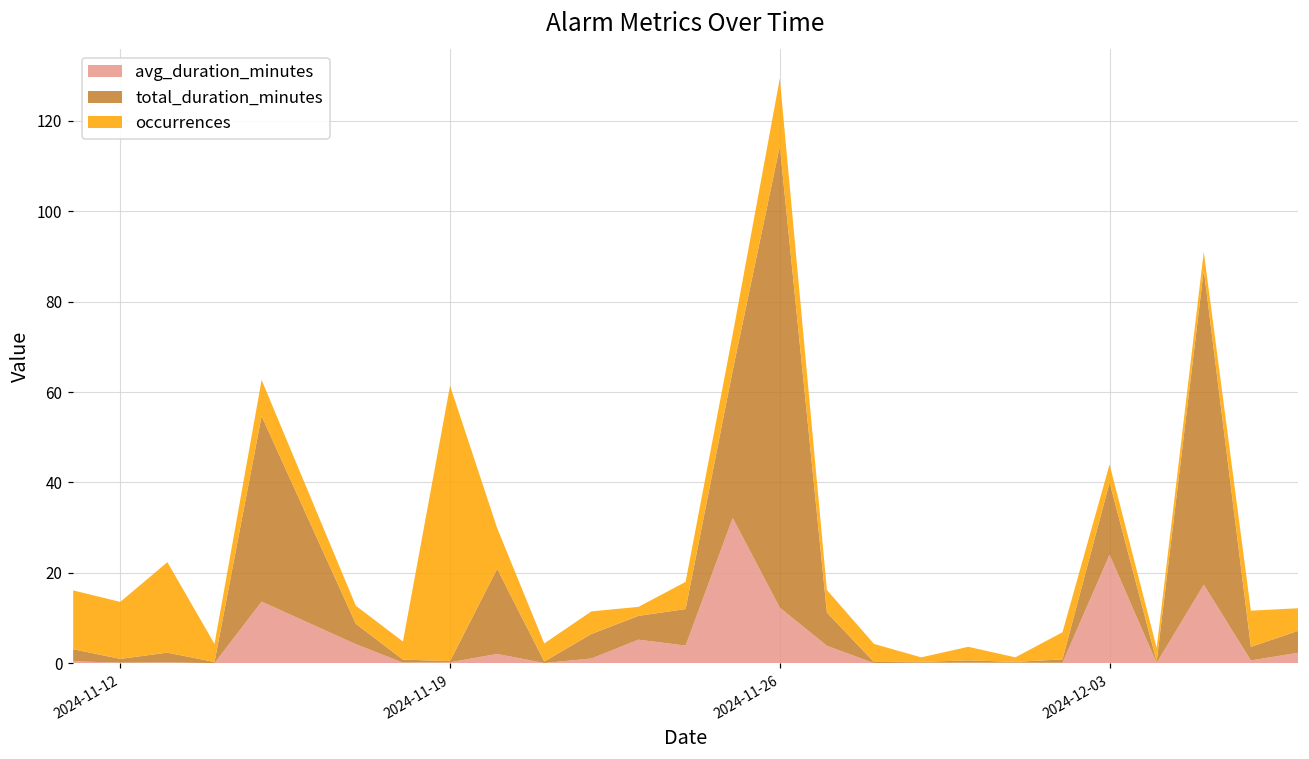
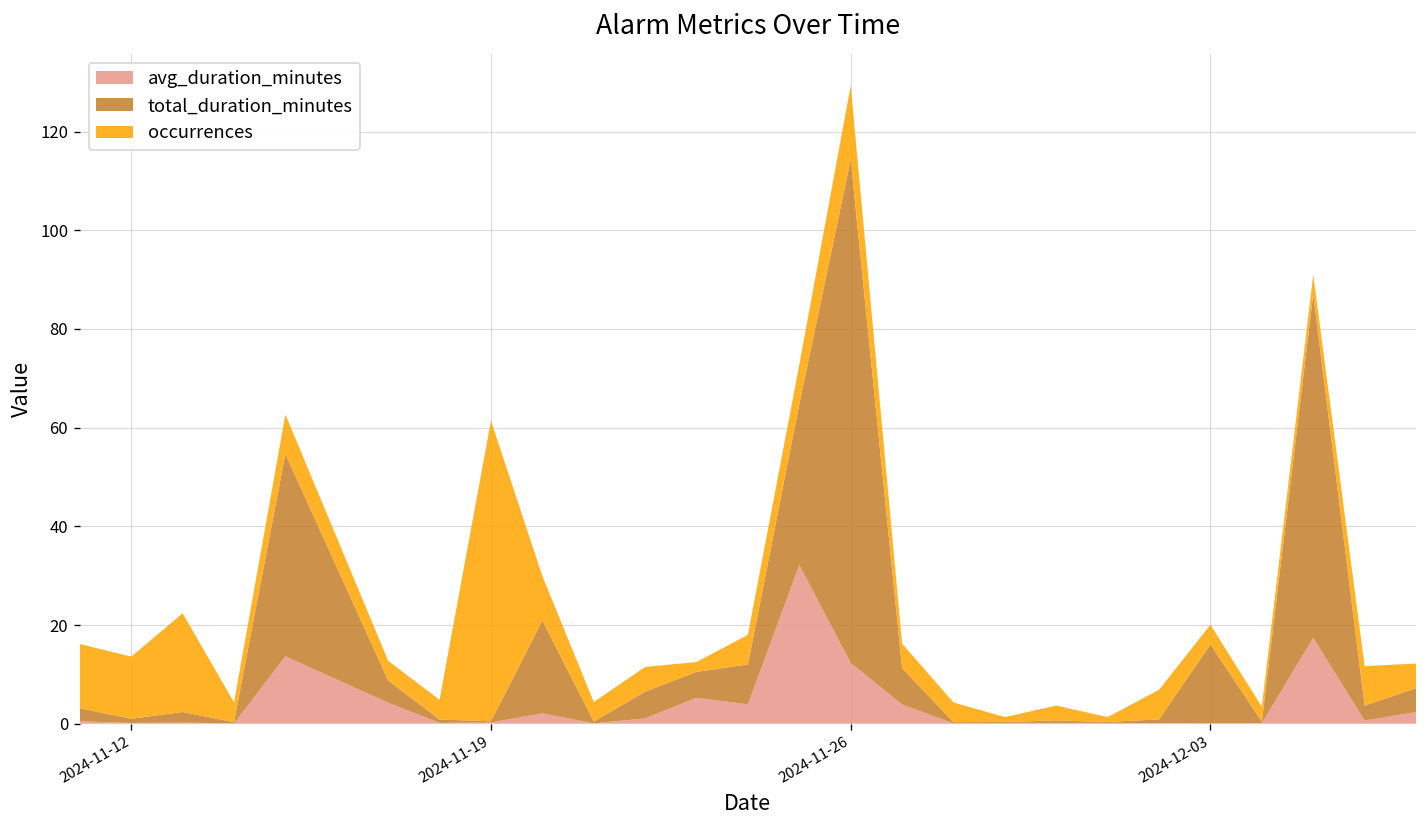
  {
    "avg_duration_minutes": {
      "2024-11-26": 12,
-     "2024-12-03": 24
+     "2024-12-03": 0
    },
    "total_duration_minutes": {
      "2024-11-12": 1,
      "2024-11-26": 102,
      "2024-12-03": 16
    },
    "occurrences": {
      "2024-11-12": 13,
      "2024-11-19": 61,
      "2024-11-26": 15,
      "2024-12-03": 4
    }
  }
